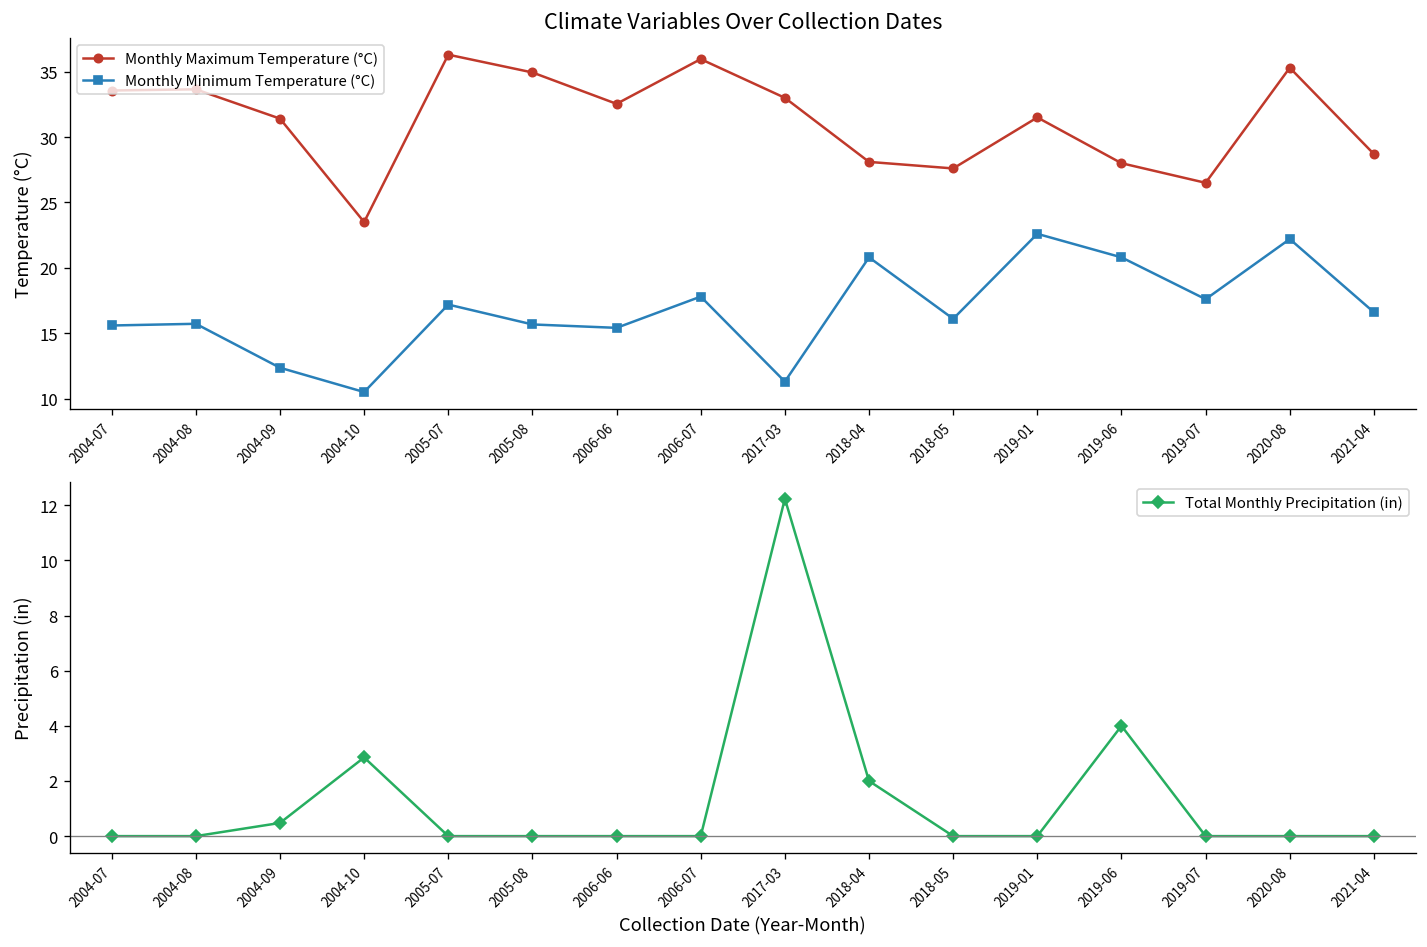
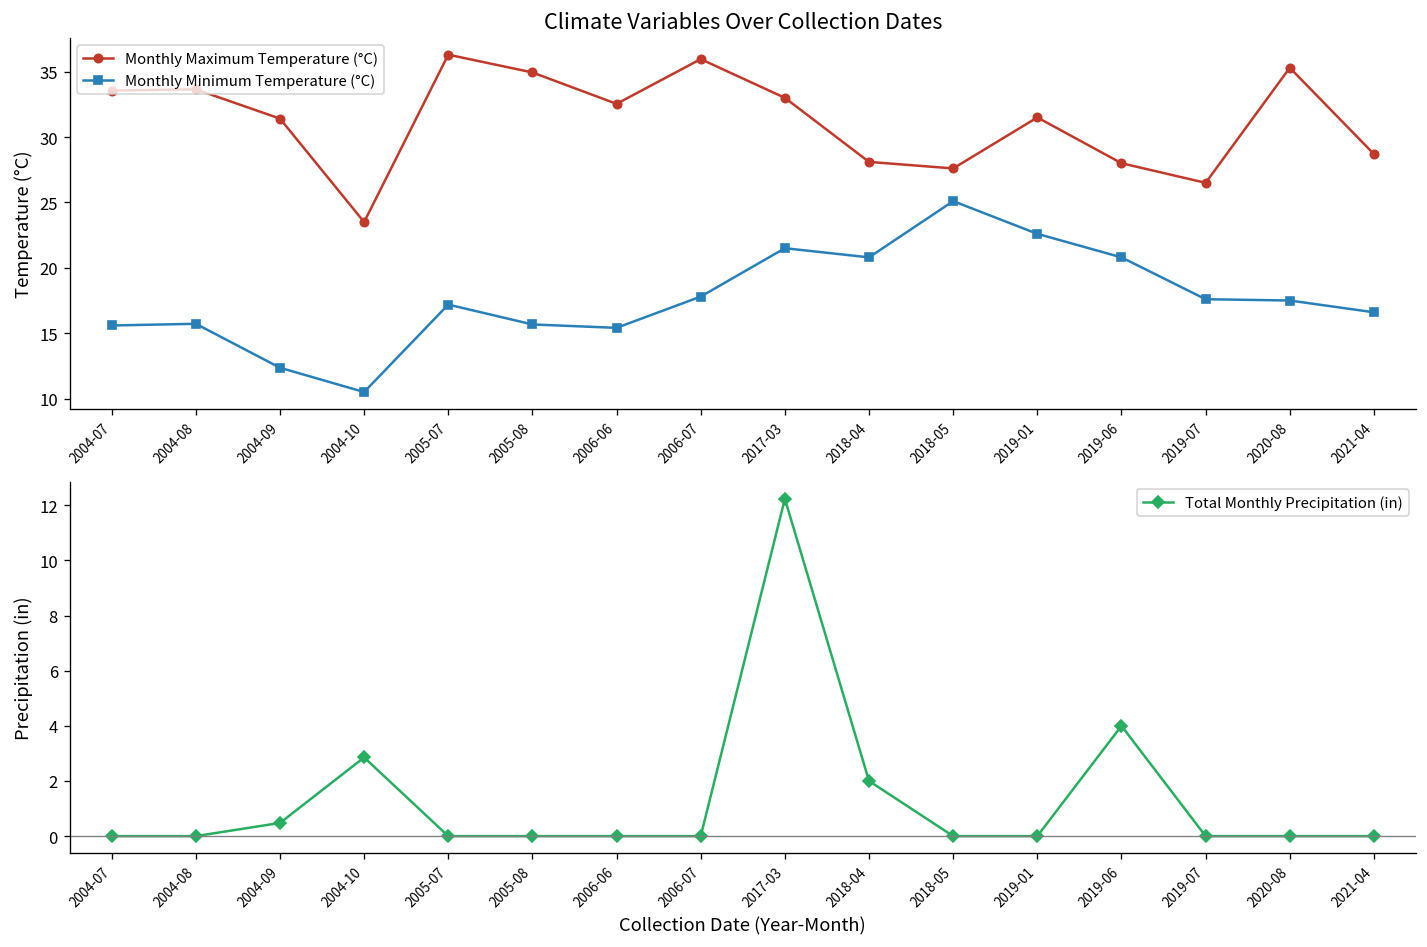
  {
    "Climate Variables Over Collection Dates": {
      "Monthly Maximum Temperature (°C)": {
        "2004-09": 31.4,
        "2004-10": 23.5,
        "2005-07": 36.3,
        "2005-08": 34.9,
        "2006-06": 32.5,
        "2006-07": 36.0,
        "2017-03": 33.0,
        "2018-04": 28.1,
        "2018-05": 27.6,
        "2019-01": 31.5,
        "2019-06": 28.0,
        "2019-07": 26.5,
        "2020-08": 35.3,
        "2021-04": 28.7
      },
      "Monthly Minimum Temperature (°C)": {
        "2004-07": 15.6,
        "2004-08": 15.7,
        "2004-09": 12.4,
        "2004-10": 10.5,
        "2005-07": 17.2,
        "2005-08": 15.7,
        "2006-06": 15.4,
        "2006-07": 17.8,
-       "2017-03": 11.3,
+       "2017-03": 21.5,
        "2018-04": 20.8,
-       "2018-05": 16.1,
+       "2018-05": 25.1,
        "2019-01": 22.6,
        "2019-06": 20.8,
        "2019-07": 17.6,
-       "2020-08": 22.2,
+       "2020-08": 17.5,
        "2021-04": 16.6
      }
    }
  }
